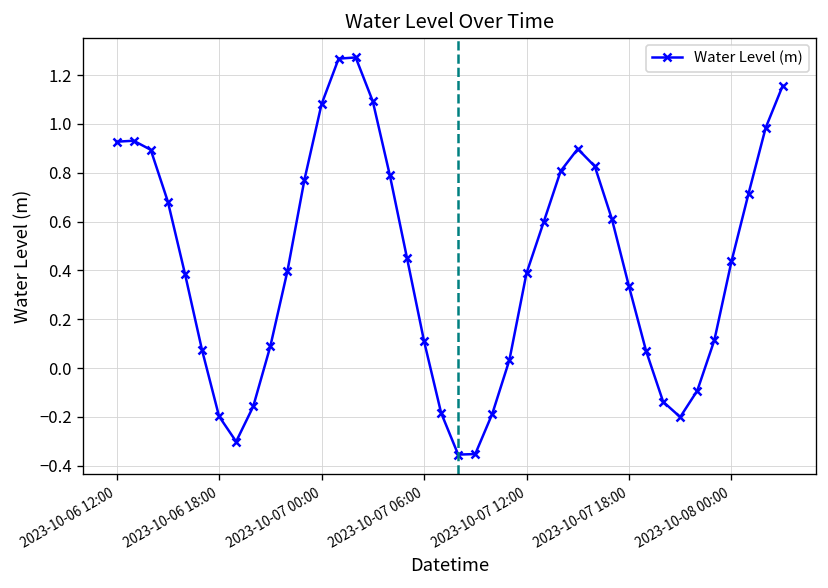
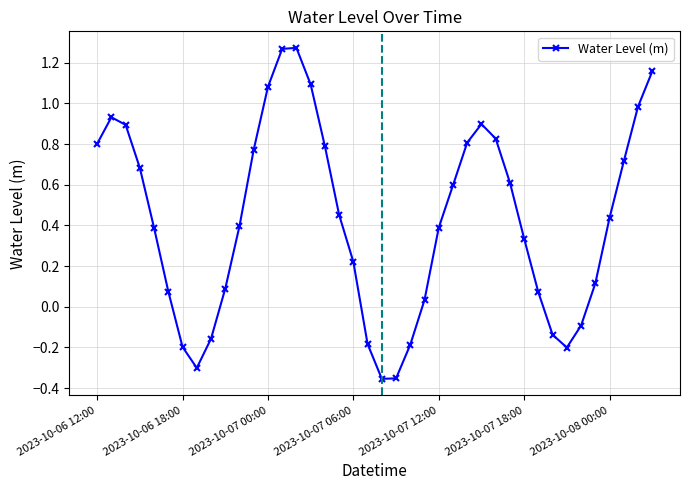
  {
-   "2023-10-06 12:00": 0.93,
+   "2023-10-06 12:00": 0.80,
    "2023-10-06 18:00": -0.20,
    "2023-10-07 00:00": 1.08,
-   "2023-10-07 06:00": 0.11,
+   "2023-10-07 06:00": 0.22,
    "2023-10-07 12:00": 0.39,
    "2023-10-07 18:00": 0.34,
    "2023-10-08 00:00": 0.44
  }
